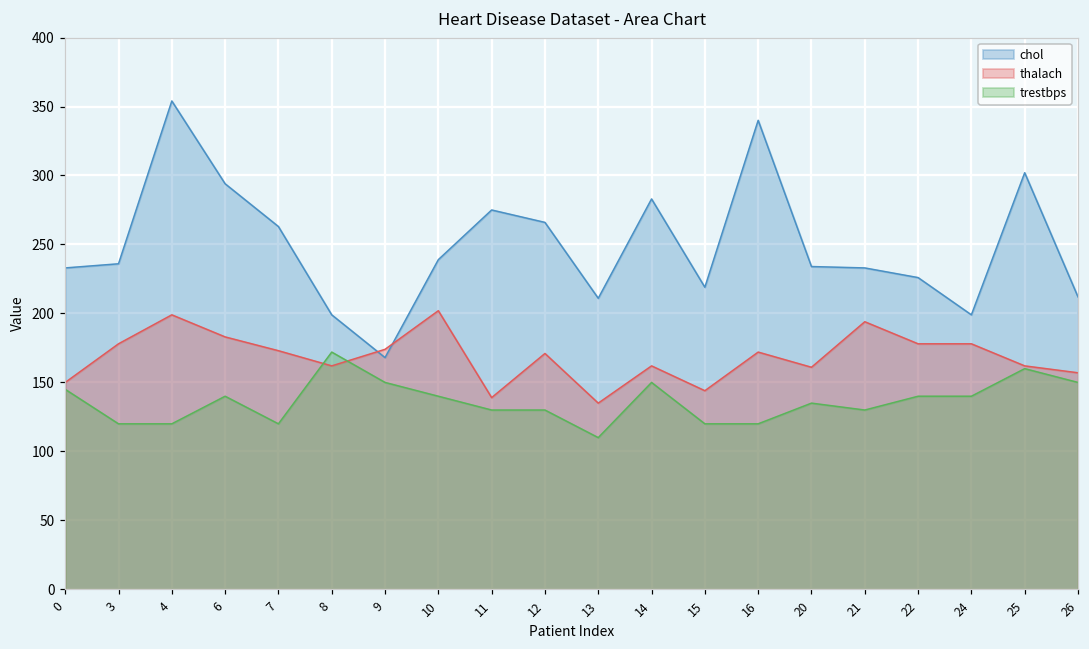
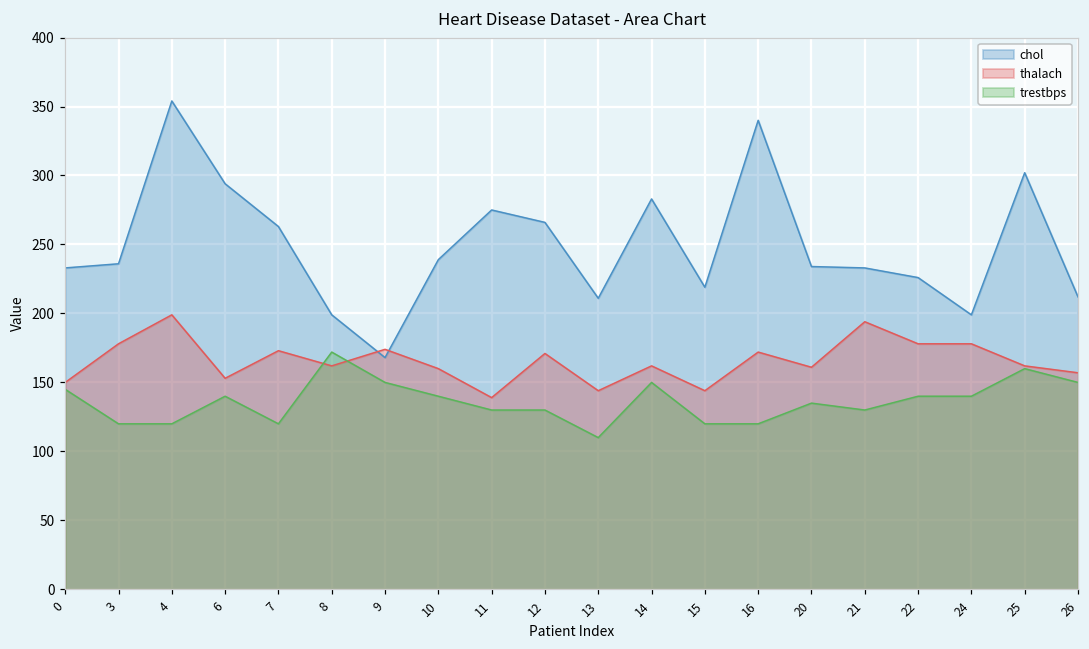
  {
    "thalach": {
      "0": 150,
      "3": 178,
      "4": 199,
-     "6": 183,
+     "6": 153,
      "7": 173,
      "8": 162,
      "9": 174,
-     "10": 202,
+     "10": 160,
      "11": 139,
      "12": 171,
-     "13": 135,
+     "13": 144,
      "14": 162,
      "15": 144,
      "16": 172,
      "20": 161,
      "21": 194,
      "22": 178,
      "24": 178,
      "26": 157
    }
  }
